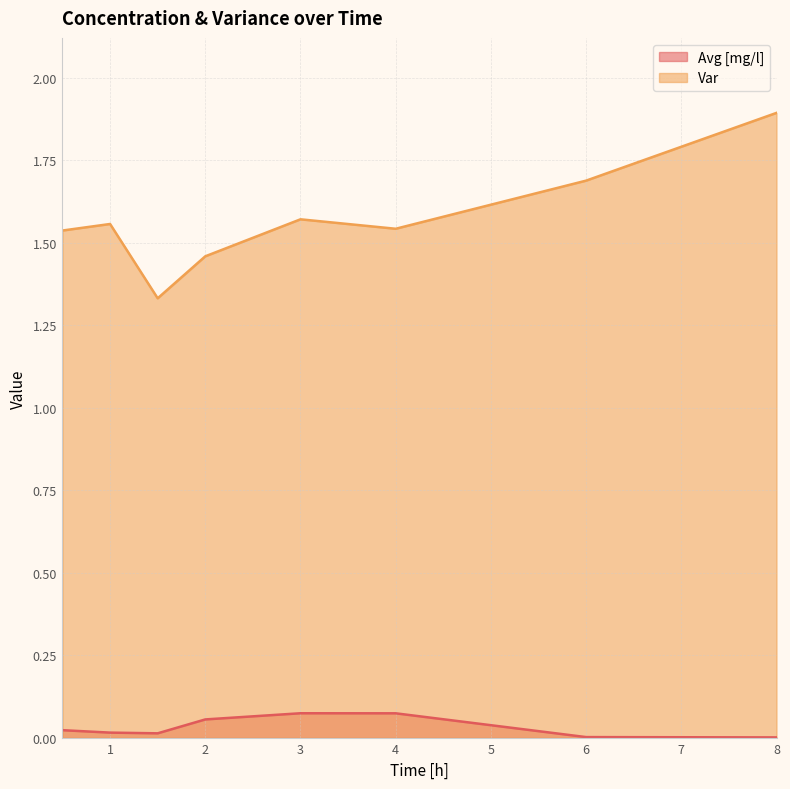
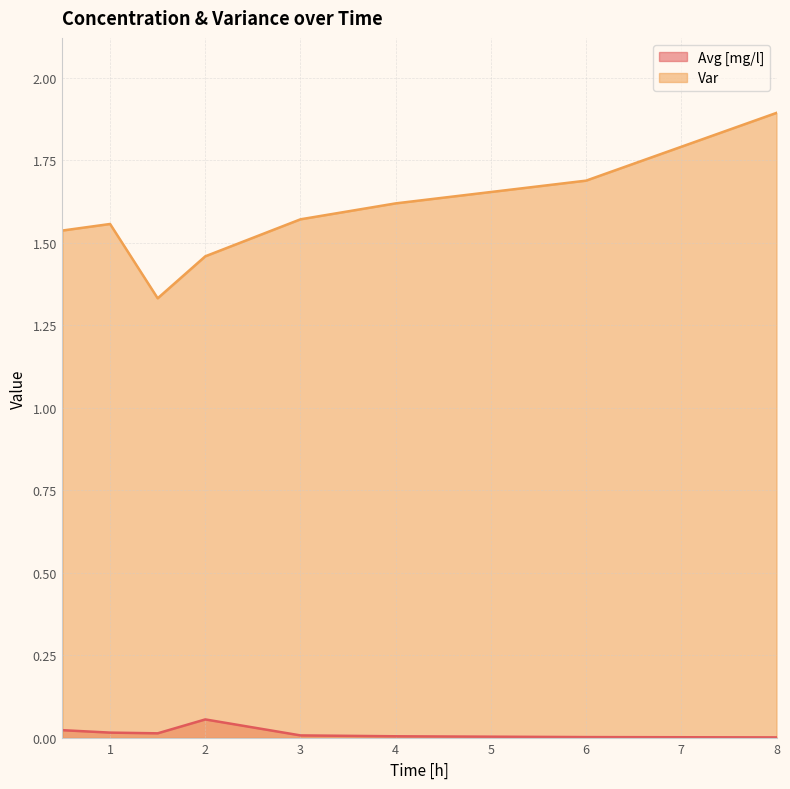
  {
    "Avg [mg/l]": {
      "1": 0.02,
      "2": 0.06,
-     "3": 0.07,
-     "4": 0.07,
+     "3": 0.01,
+     "4": 0.00,
      "6": 0.00,
      "8": 0.00
    },
    "Var": {
      "1": 1.56,
      "2": 1.46,
      "3": 1.57,
-     "4": 1.54,
+     "4": 1.62,
      "6": 1.69,
      "8": 1.89
    }
  }
